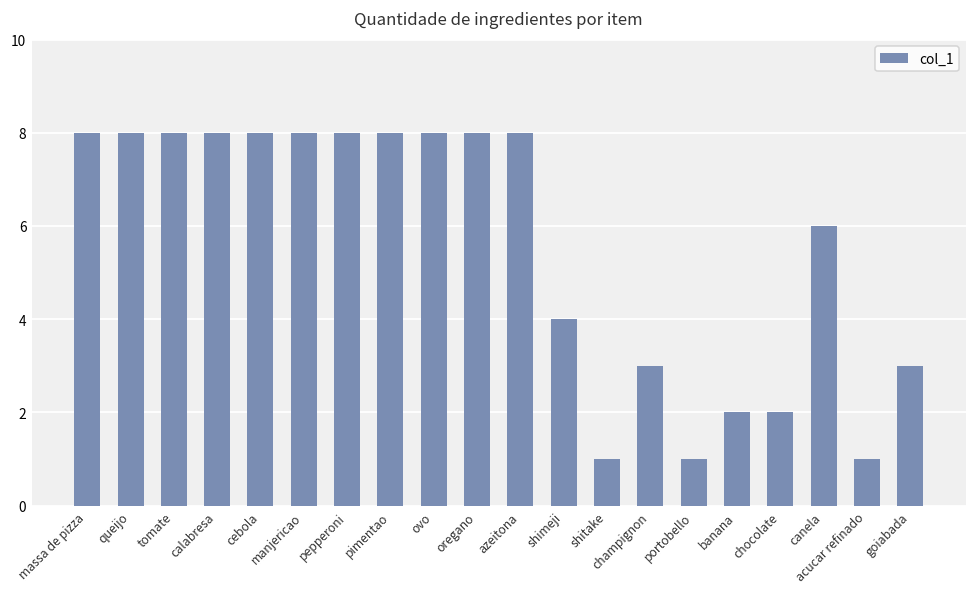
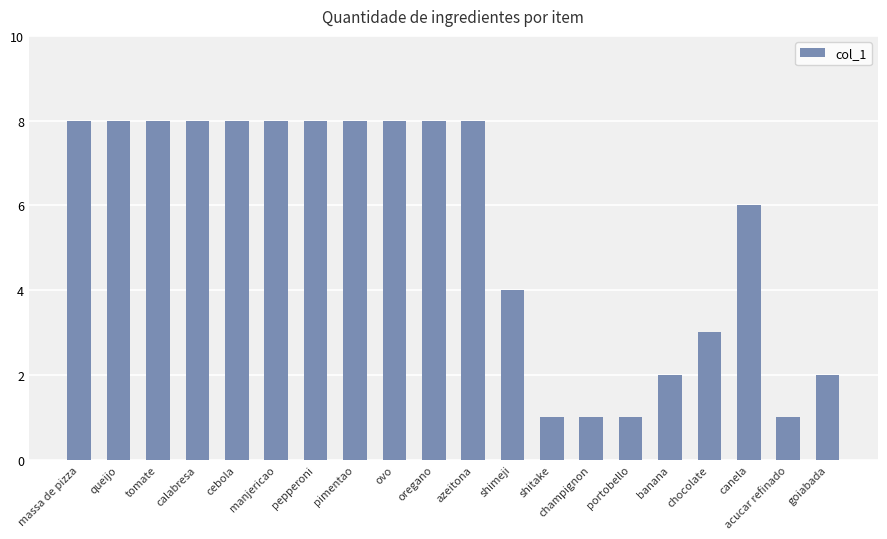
  {
    "massa de pizza": 8,
    "queijo": 8,
    "tomate": 8,
    "calabresa": 8,
    "cebola": 8,
    "manjericao": 8,
    "pepperoni": 8,
    "pimentao": 8,
    "ovo": 8,
    "oregano": 8,
    "azeitona": 8,
    "shimeji": 4,
    "shitake": 1,
-   "champignon": 3,
+   "champignon": 1,
    "portobello": 1,
    "banana": 2,
-   "chocolate": 2,
+   "chocolate": 3,
    "canela": 6,
    "acucar refinado": 1,
-   "goiabada": 3
+   "goiabada": 2
  }
